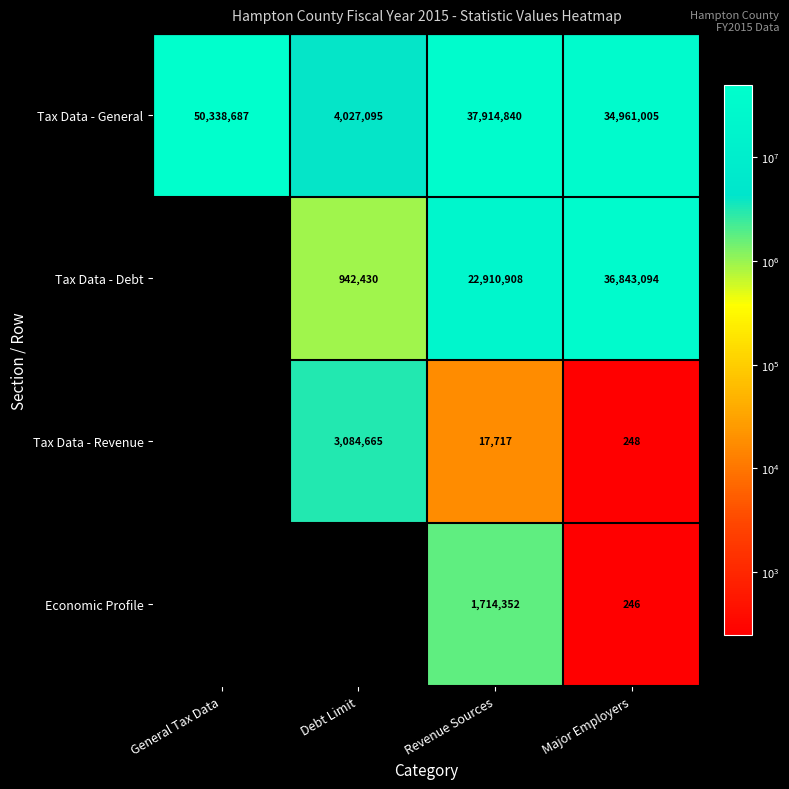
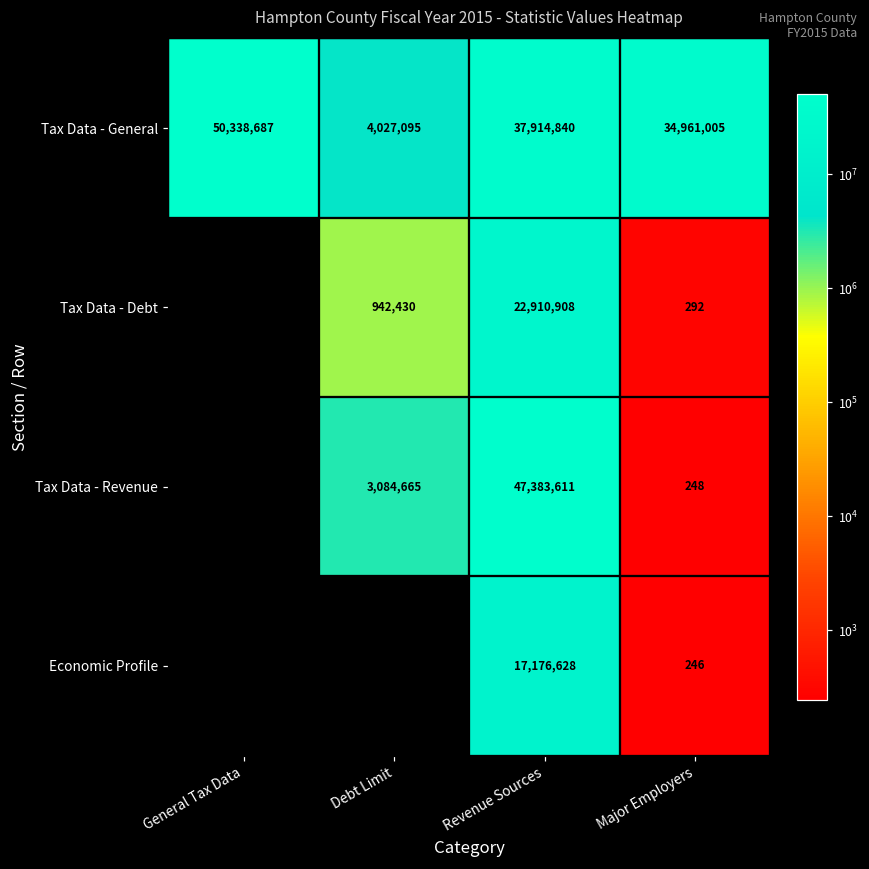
  {
    "Tax Data - General": {
      "General Tax Data": "50,338,687",
      "Debt Limit": "4,027,095",
      "Revenue Sources": "37,914,840",
      "Major Employers": "34,961,005"
    },
    "Tax Data - Debt": {
      "Debt Limit": "942,430",
      "Revenue Sources": "22,910,908",
-     "Major Employers": "36,843,094"
+     "Major Employers": "292"
    },
    "Tax Data - Revenue": {
      "Debt Limit": "3,084,665",
-     "Revenue Sources": "17,717",
+     "Revenue Sources": "47,383,611",
      "Major Employers": "248"
    },
    "Economic Profile": {
-     "Revenue Sources": "1,714,352",
+     "Revenue Sources": "17,176,628",
      "Major Employers": "246"
    }
  }
